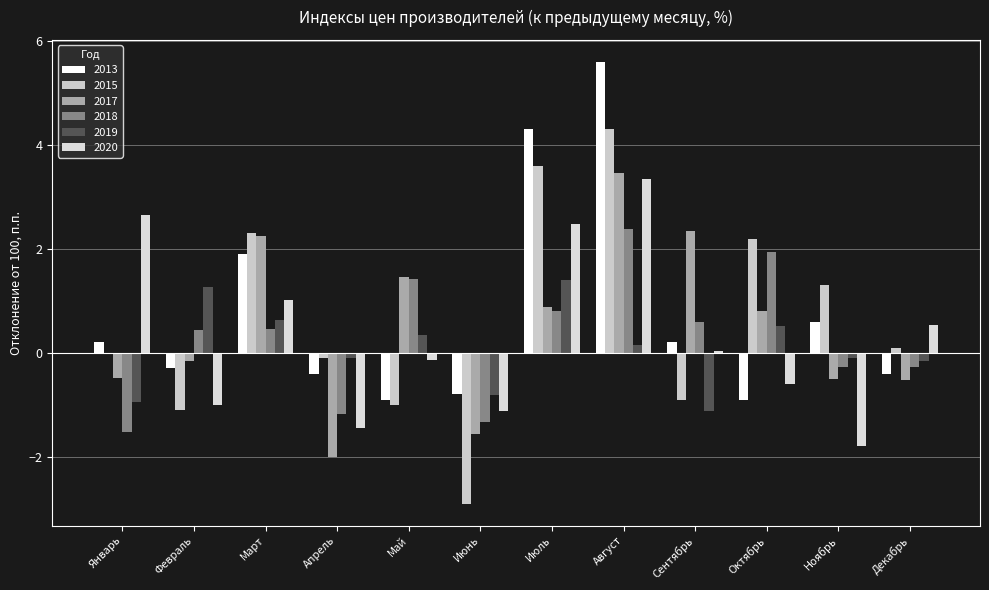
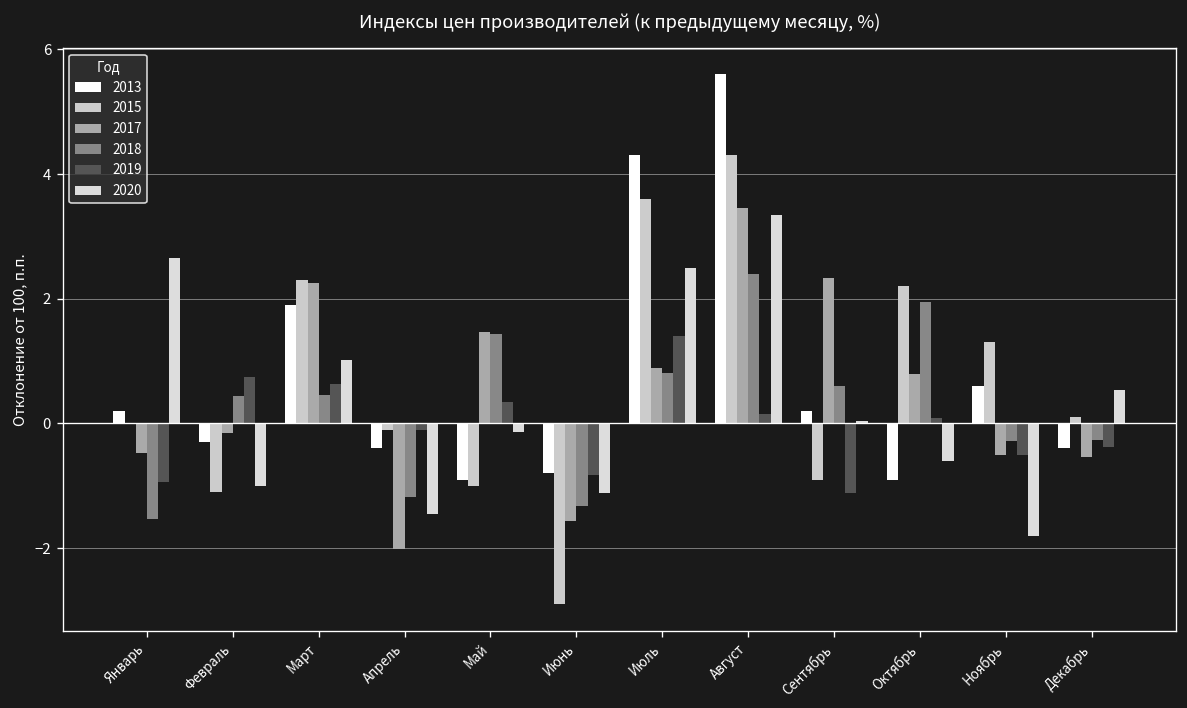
  {
    "2019": {
      "Январь": -0.9,
-     "Февраль": 1.3,
+     "Февраль": 0.7,
      "Март": 0.6,
      "Апрель": -0.1,
      "Май": 0.3,
      "Июнь": -0.8,
      "Июль": 1.4,
      "Август": 0.2,
      "Сентябрь": -1.1,
-     "Октябрь": 0.5,
-     "Ноябрь": -0.1,
-     "Декабрь": -0.2
+     "Октябрь": 0.1,
+     "Ноябрь": -0.5,
+     "Декабрь": -0.4
    }
  }
